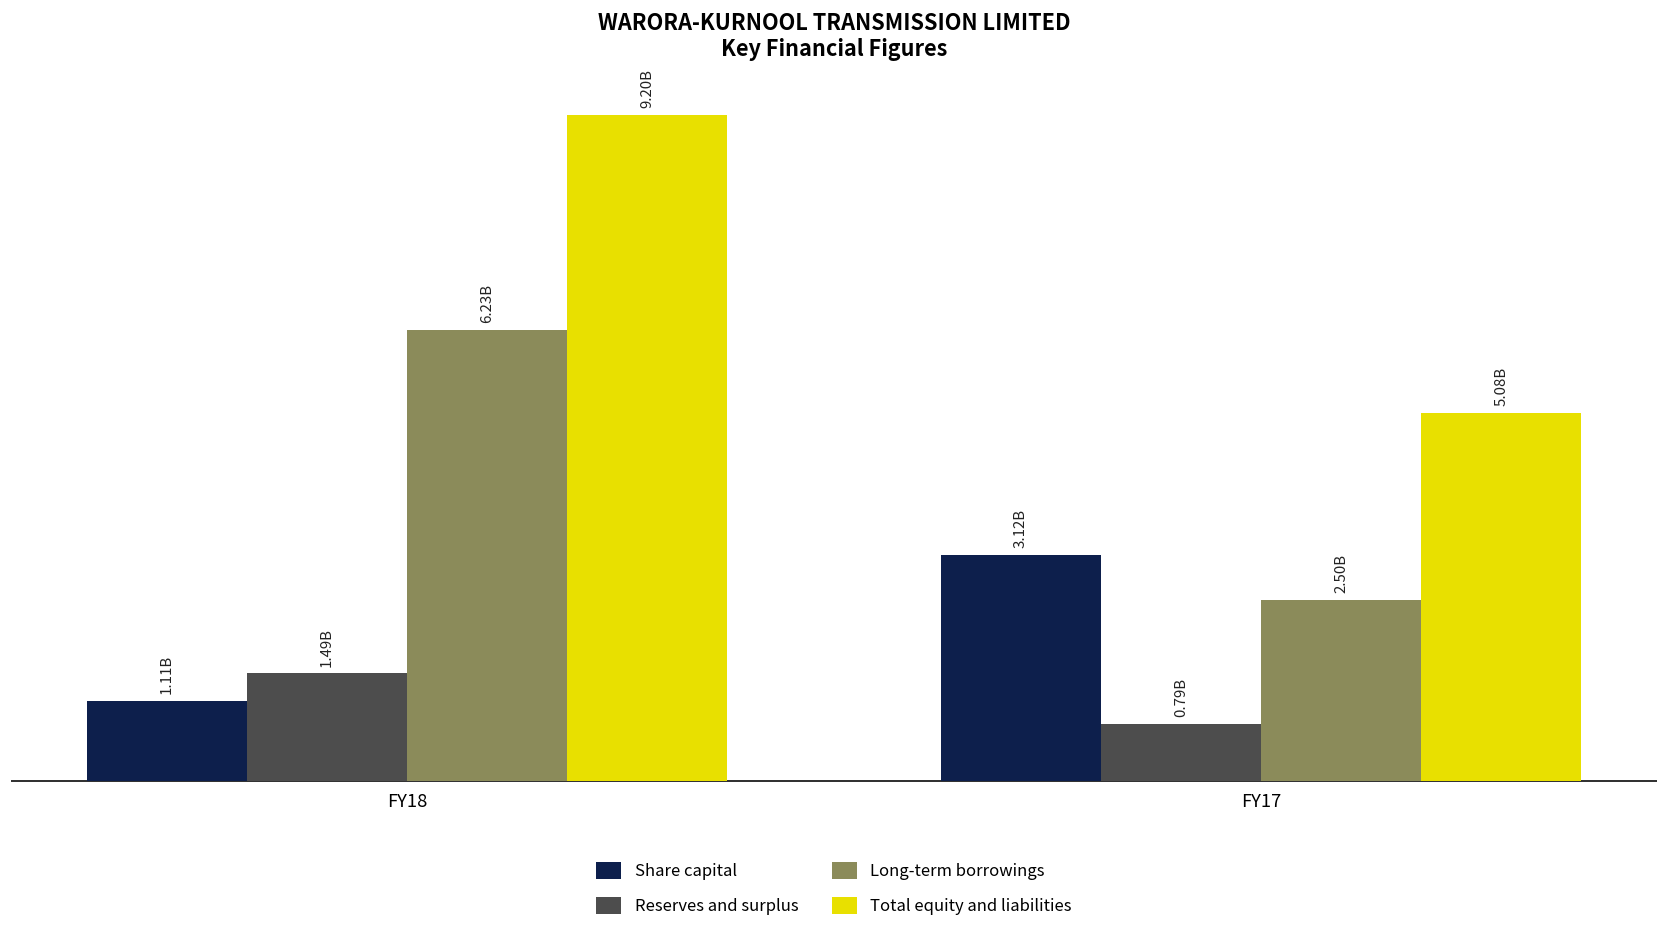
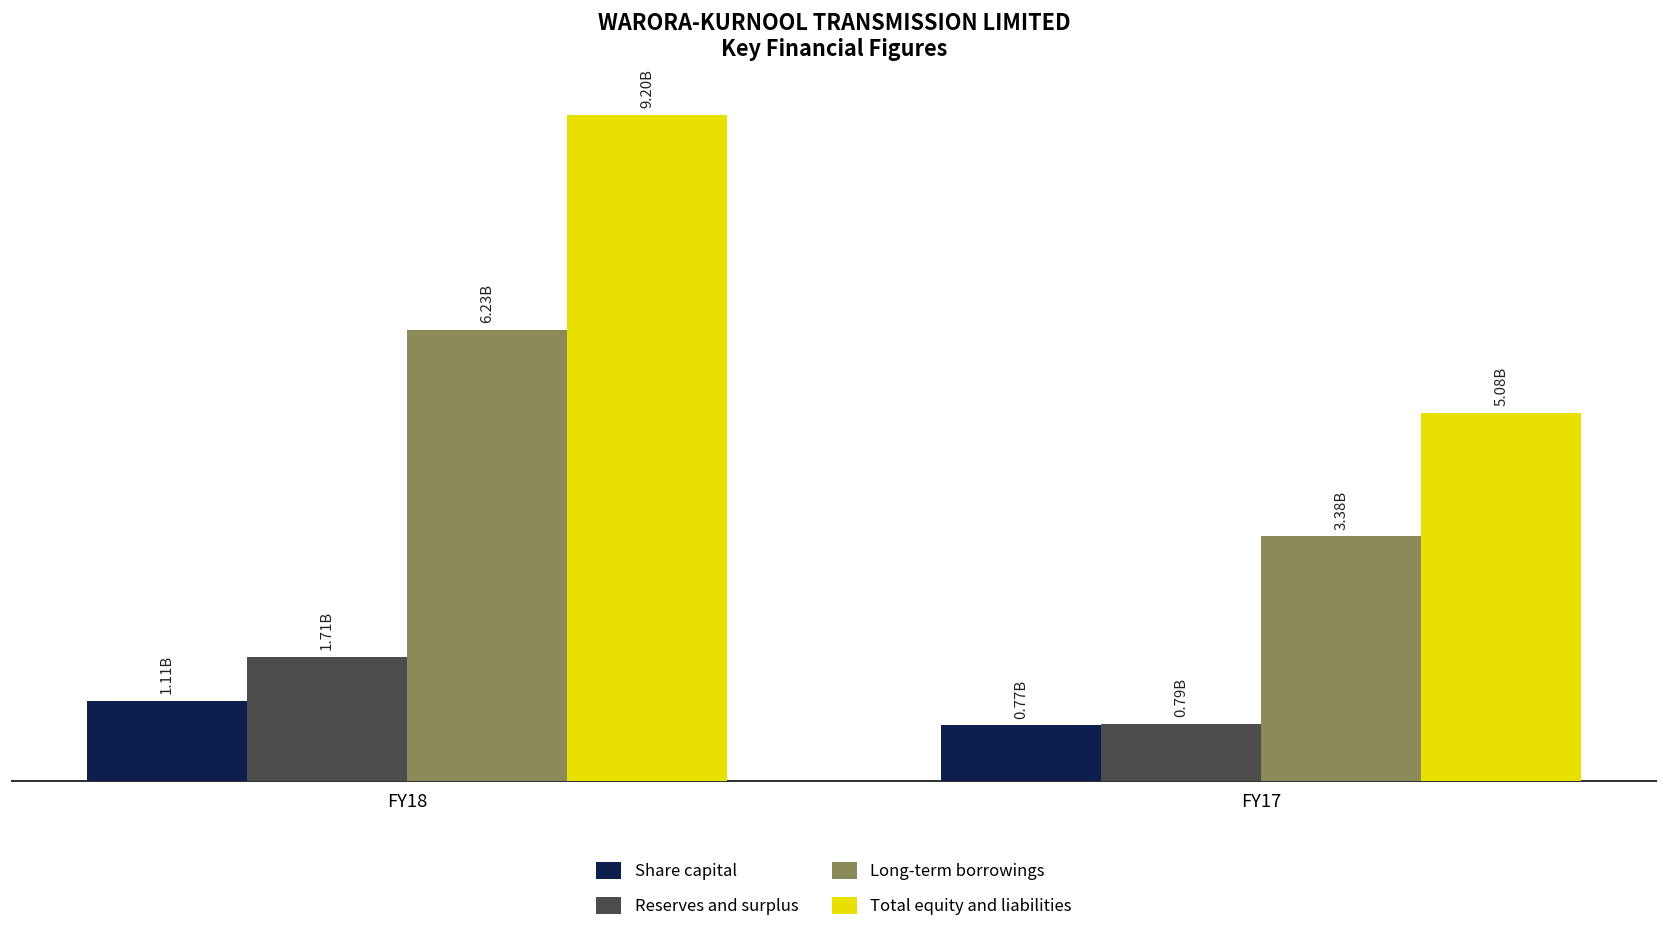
  {
    "Share capital": {
      "FY18": "1.11B",
-     "FY17": "3.12B"
+     "FY17": "0.77B"
    },
    "Reserves and surplus": {
-     "FY18": "1.49B",
+     "FY18": "1.71B",
      "FY17": "0.79B"
    },
    "Long-term borrowings": {
      "FY18": "6.23B",
-     "FY17": "2.50B"
+     "FY17": "3.38B"
    },
    "Total equity and liabilities": {
      "FY18": "9.20B",
      "FY17": "5.08B"
    }
  }
